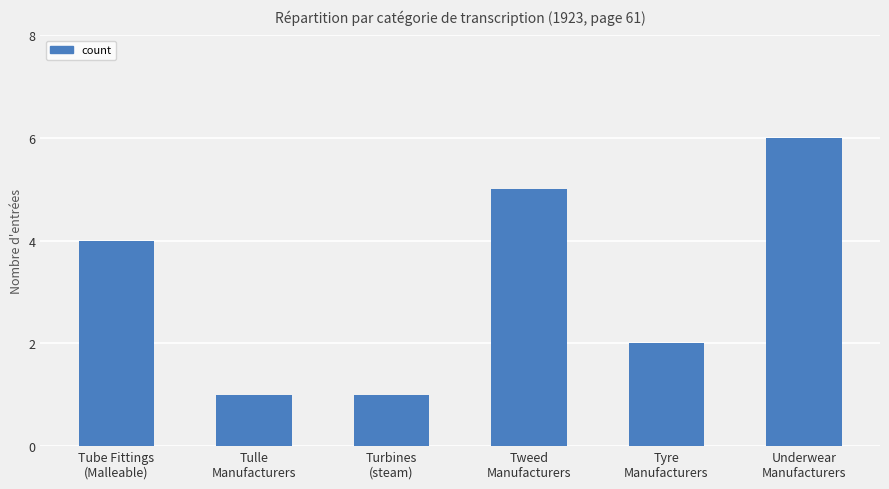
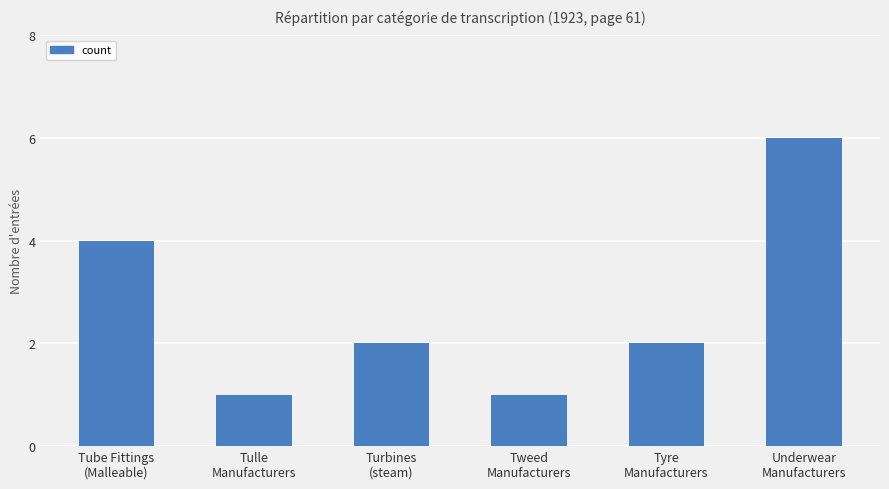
  {
    "Tube Fittings (Malleable)": 4,
    "Tulle Manufacturers": 1,
-   "Turbines (steam)": 1,
-   "Tweed Manufacturers": 5,
+   "Turbines (steam)": 2,
+   "Tweed Manufacturers": 1,
    "Tyre Manufacturers": 2,
    "Underwear Manufacturers": 6
  }
